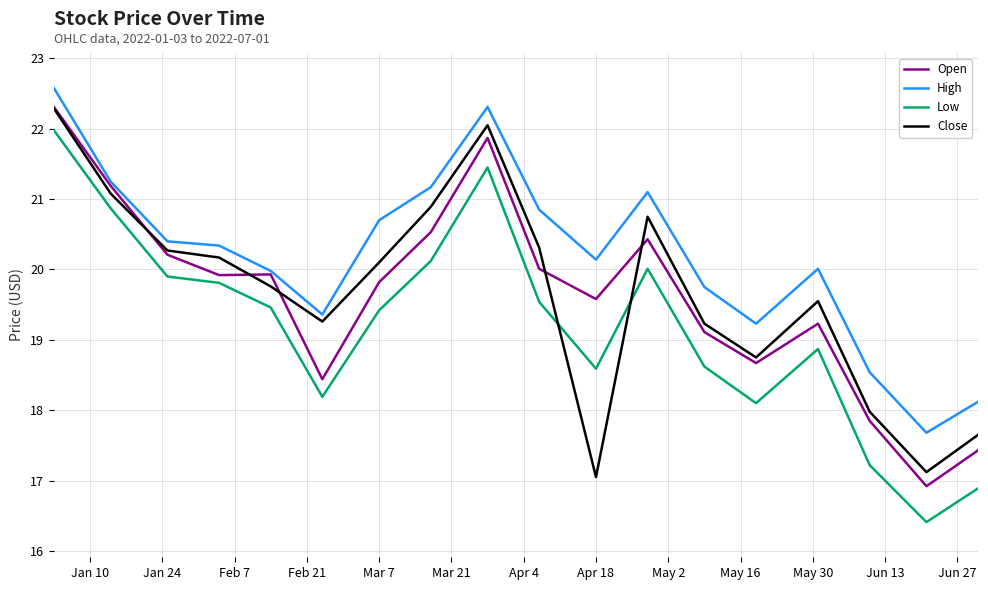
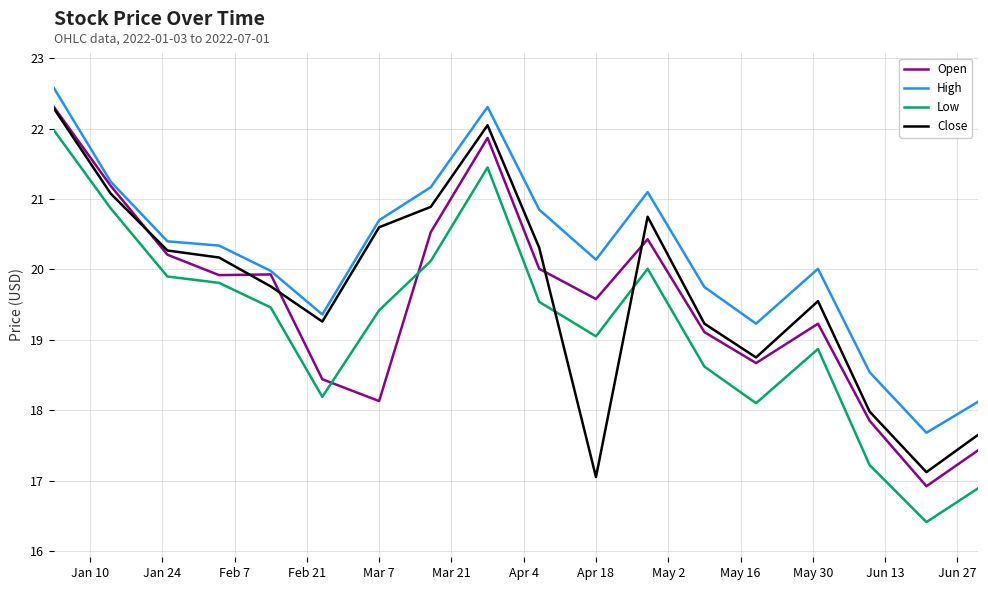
  {
    "Open": {
-     "Mar 7": 19.8,
+     "Mar 7": 18.1,
      "Apr 18": 19.6
    },
    "High": {
      "Mar 7": 20.7,
      "Apr 18": 20.1
    },
    "Low": {
      "Mar 7": 19.4,
-     "Apr 18": 18.6
+     "Apr 18": 19.1
    },
    "Close": {
-     "Mar 7": 20.1,
+     "Mar 7": 20.6,
      "Apr 18": 17.1
    }
  }
